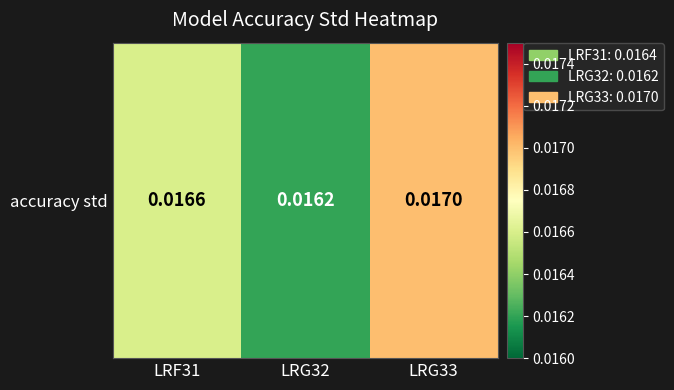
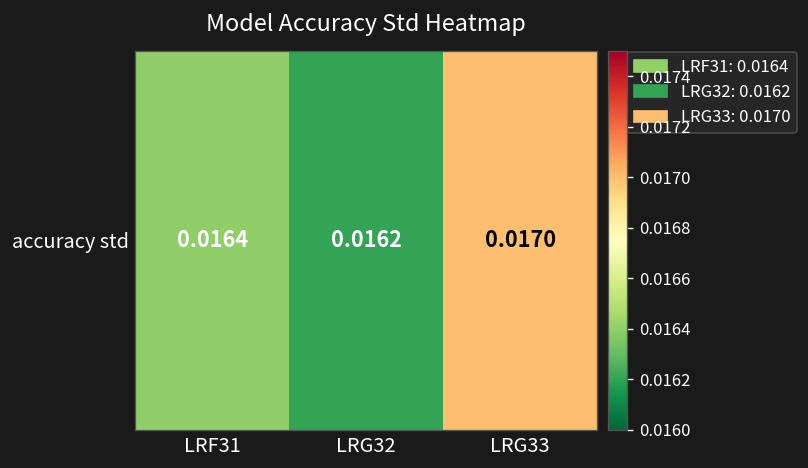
  {
    "accuracy std": {
-     "LRF31": 0.0166,
+     "LRF31": 0.0164,
      "LRG32": 0.0162,
      "LRG33": 0.0170
    }
  }
